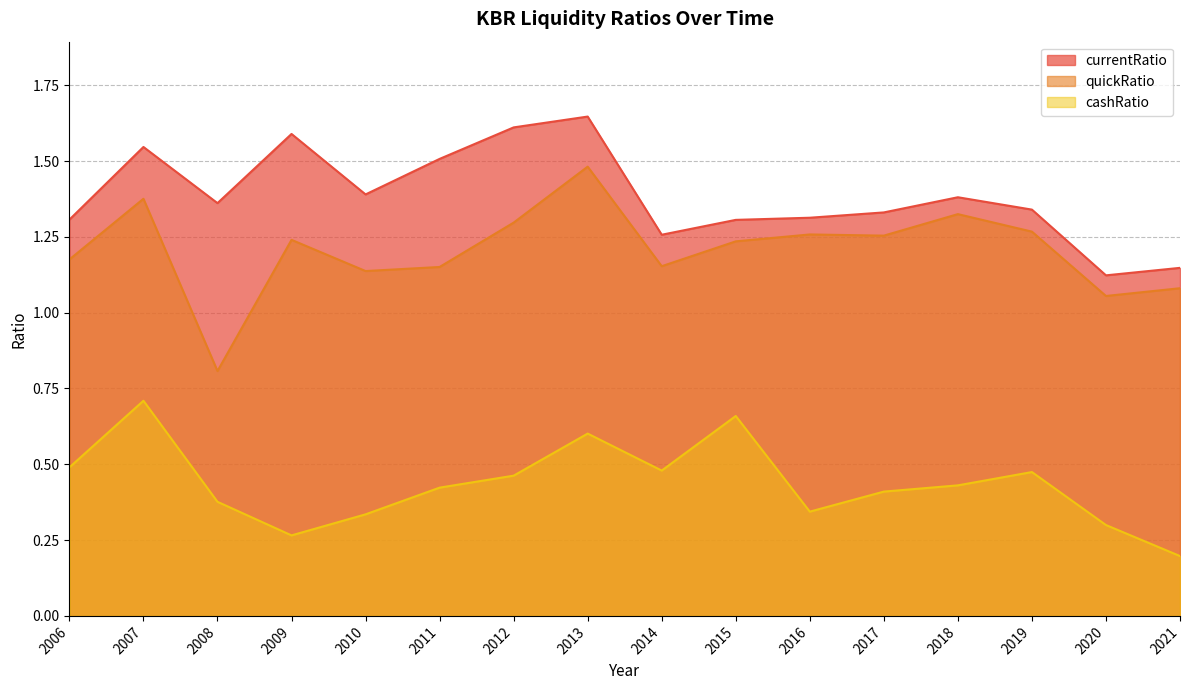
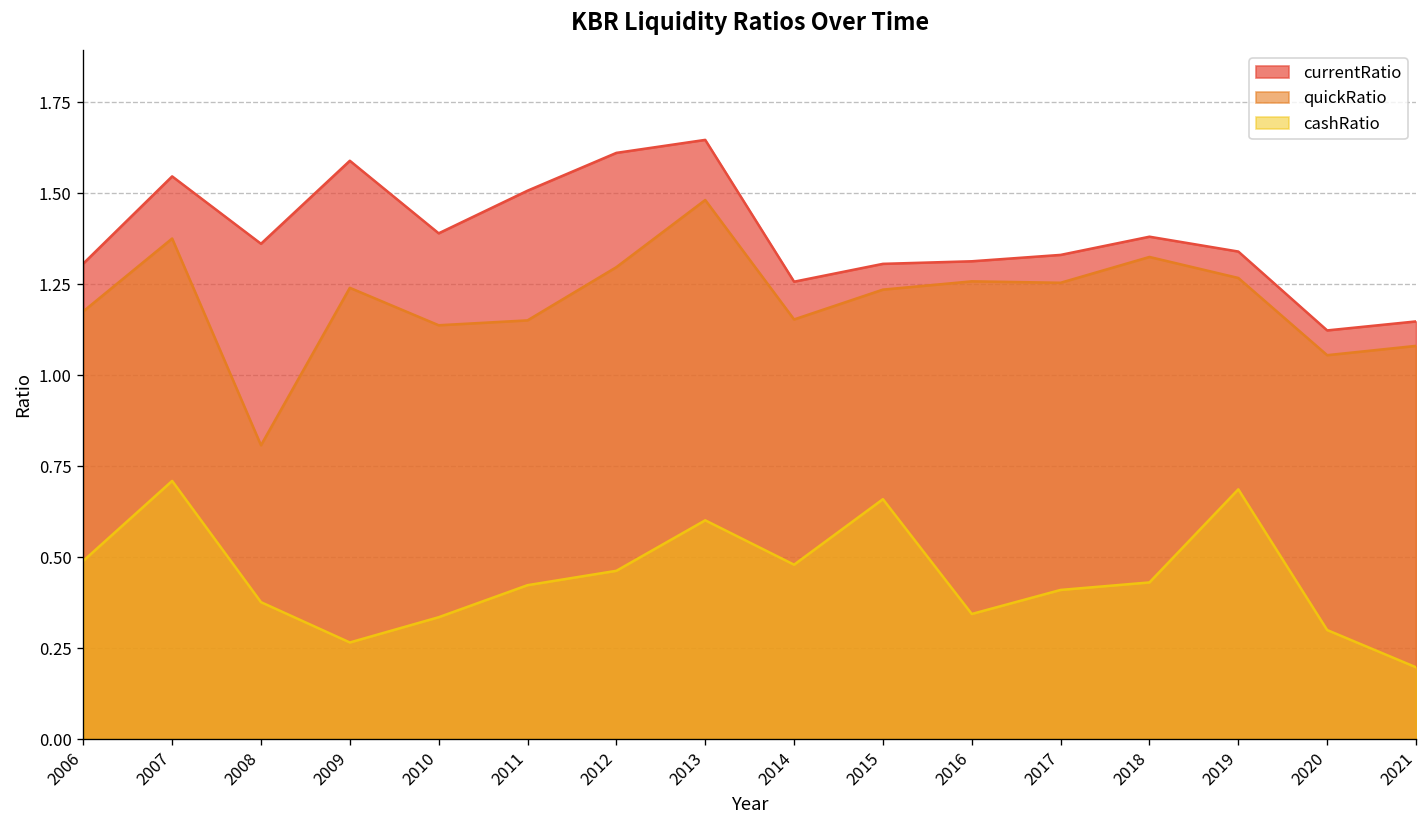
  {
    "cashRatio": {
      "2006": 0.49,
      "2007": 0.71,
      "2008": 0.38,
      "2009": 0.27,
      "2010": 0.33,
      "2011": 0.42,
      "2012": 0.46,
      "2013": 0.60,
      "2014": 0.48,
      "2015": 0.66,
      "2016": 0.34,
      "2017": 0.41,
      "2018": 0.43,
-     "2019": 0.47,
+     "2019": 0.69,
      "2020": 0.30,
      "2021": 0.20
    }
  }
